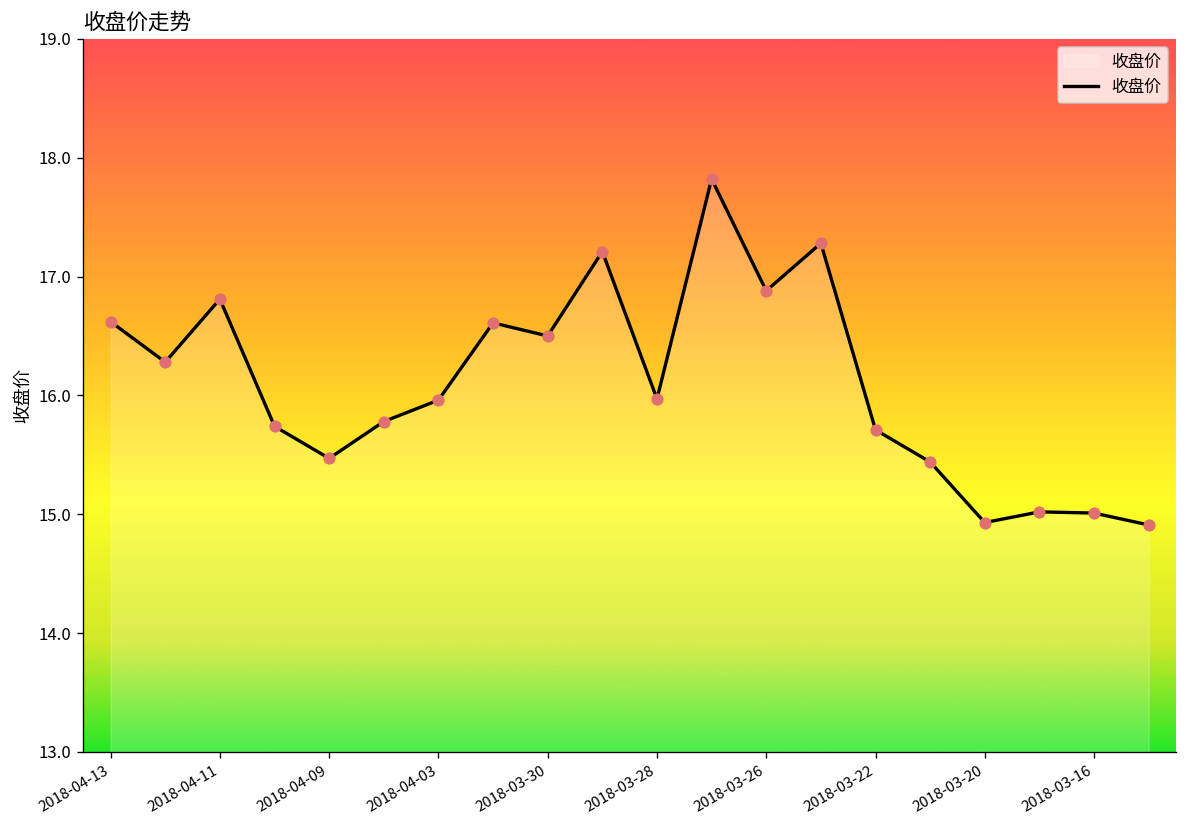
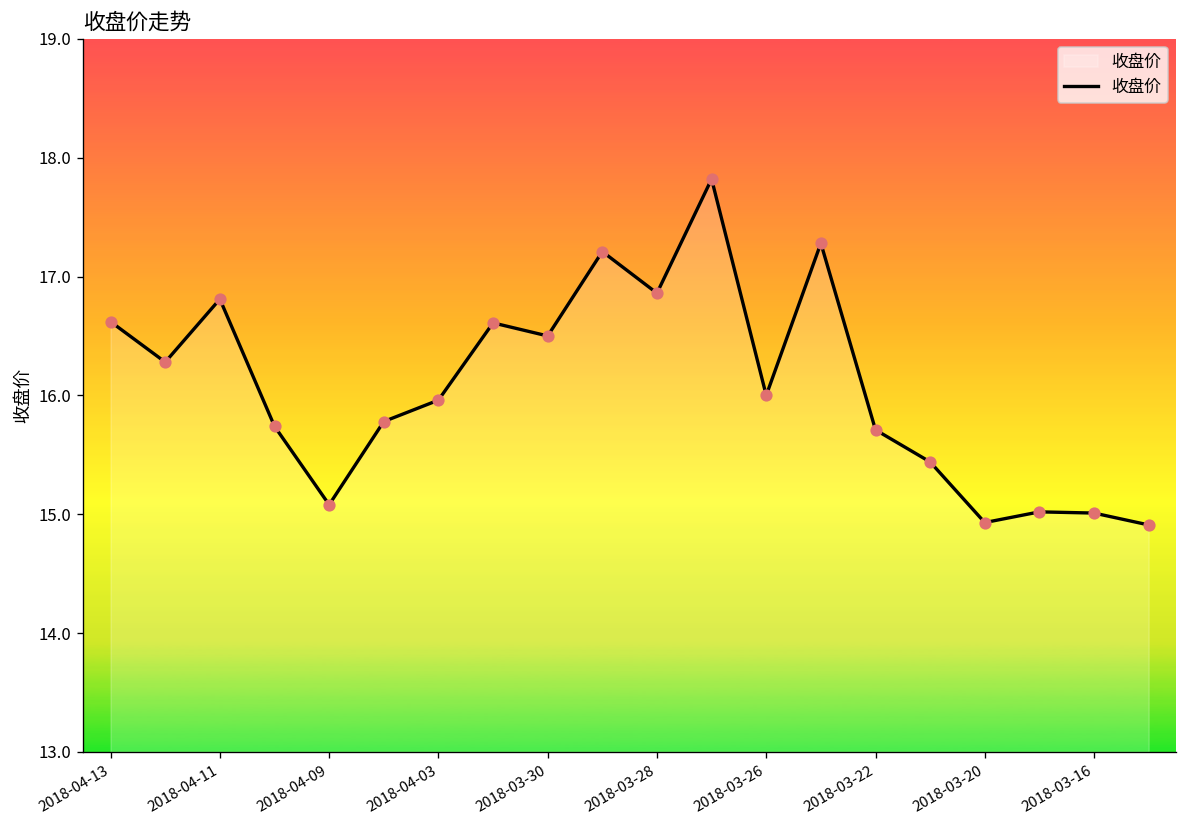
  {
    "2018-04-13": 16.6,
    "2018-04-11": 16.8,
-   "2018-04-09": 15.5,
+   "2018-04-09": 15.1,
    "2018-04-03": 16.0,
    "2018-03-30": 16.5,
-   "2018-03-28": 16.0,
-   "2018-03-26": 16.9,
+   "2018-03-28": 16.9,
+   "2018-03-26": 16.0,
    "2018-03-22": 15.7,
    "2018-03-20": 14.9,
    "2018-03-16": 15.0
  }
